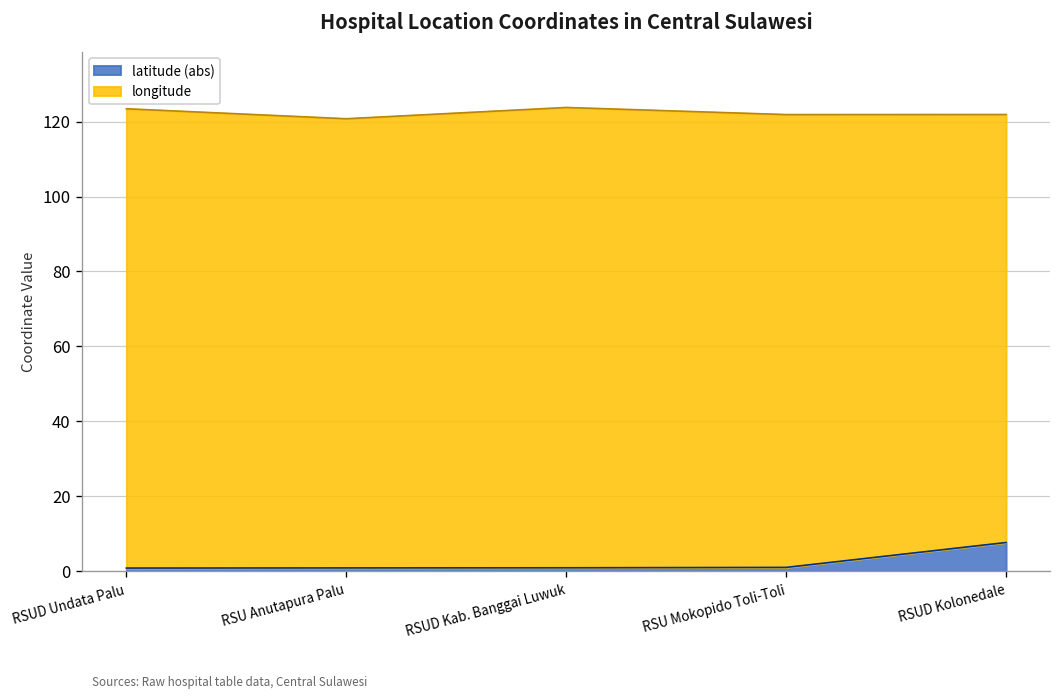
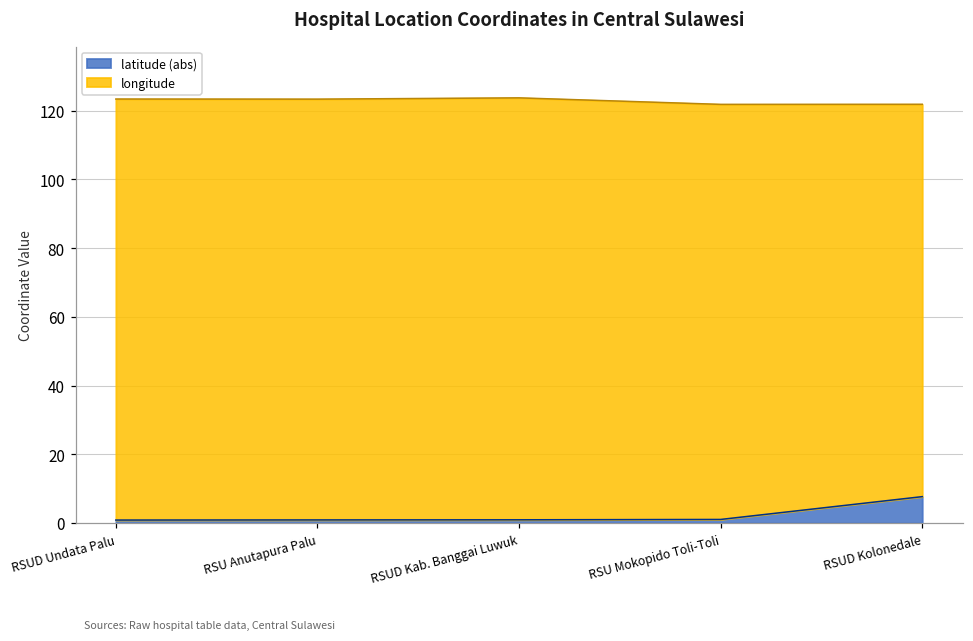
  {
    "latitude (abs)": {
      "RSUD Undata Palu": 1,
      "RSU Anutapura Palu": 1,
      "RSUD Kab. Banggai Luwuk": 1,
      "RSU Mokopido Toli-Toli": 1,
      "RSUD Kolonedale": 8
    },
    "longitude": {
      "RSUD Undata Palu": 123,
-     "RSU Anutapura Palu": 120,
+     "RSU Anutapura Palu": 122,
      "RSUD Kab. Banggai Luwuk": 123,
      "RSU Mokopido Toli-Toli": 121,
      "RSUD Kolonedale": 114
    }
  }
